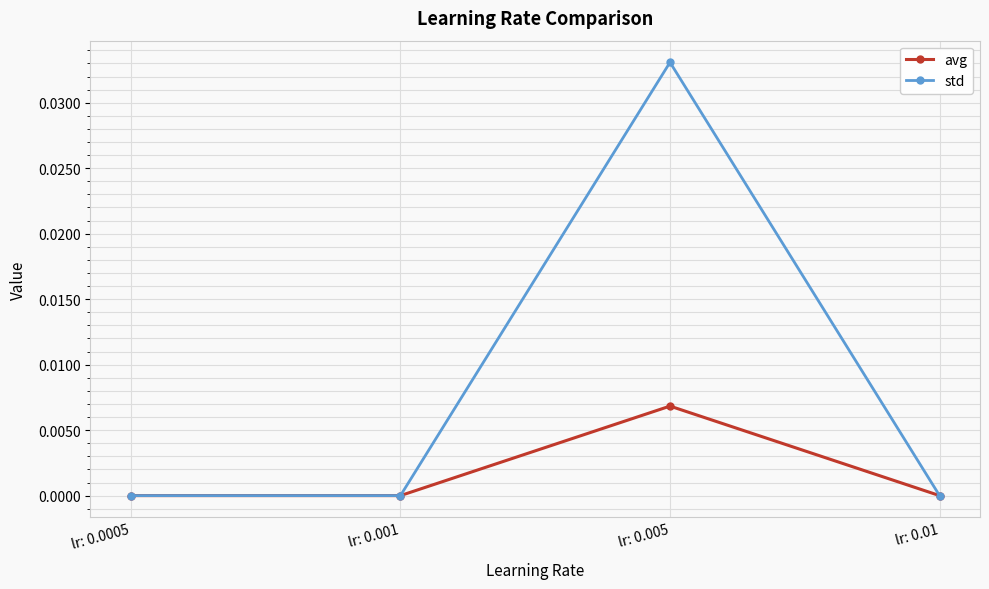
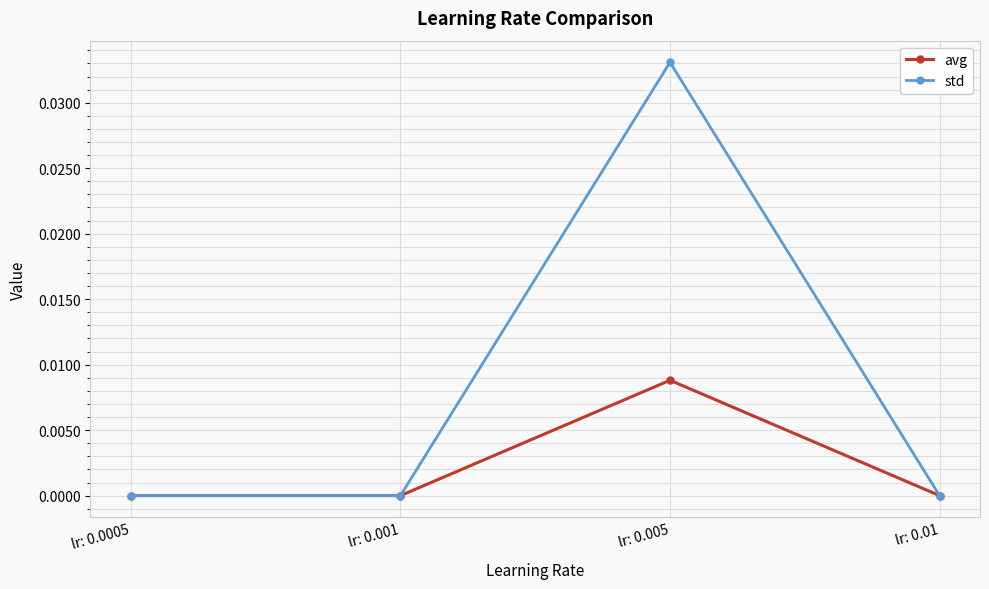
  {
    "avg": {
-     "lr: 0.005": 0.0068
+     "lr: 0.005": 0.0088
    },
    "std": {
      "lr: 0.005": 0.0331
    }
  }
